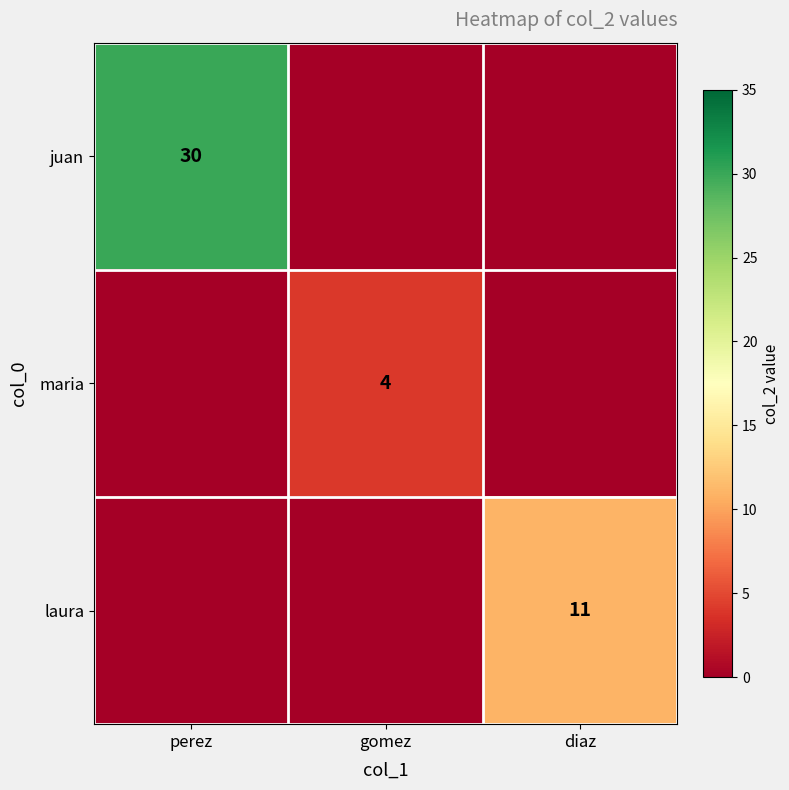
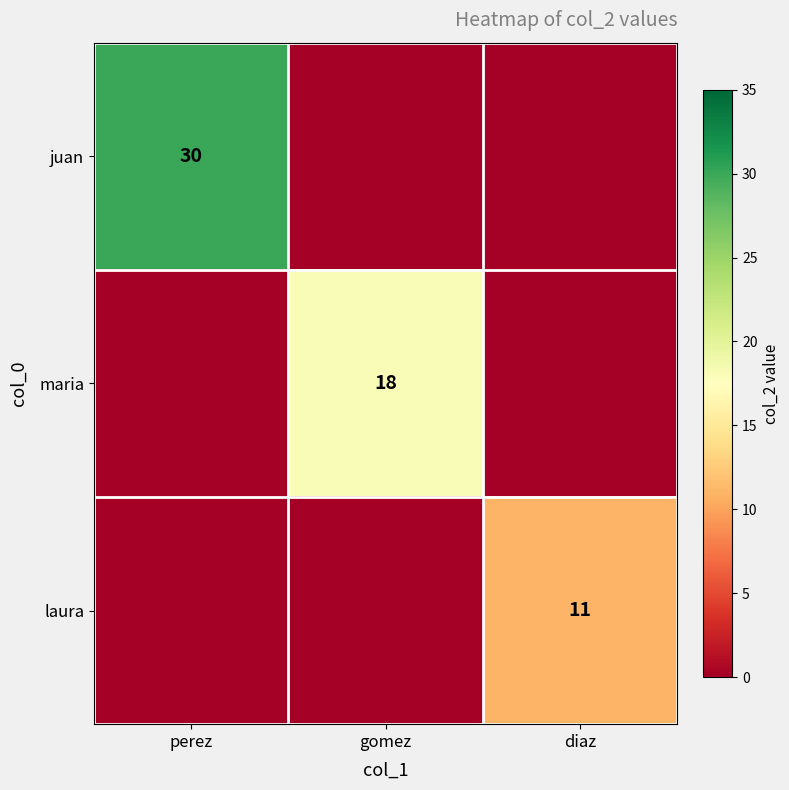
  {
    "juan": {
      "perez": 30
    },
    "maria": {
-     "gomez": 4
+     "gomez": 18
    },
    "laura": {
      "diaz": 11
    }
  }
